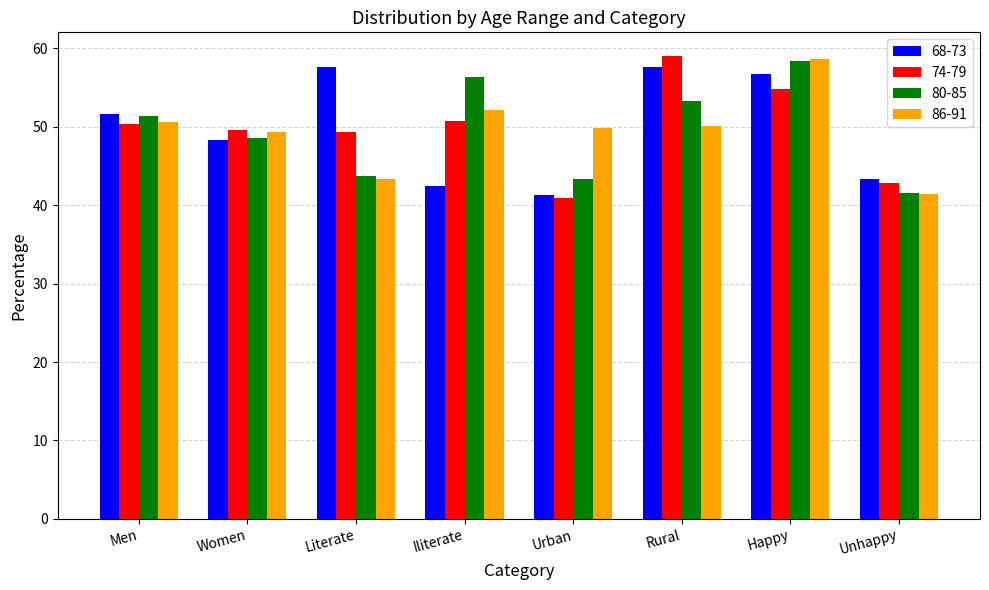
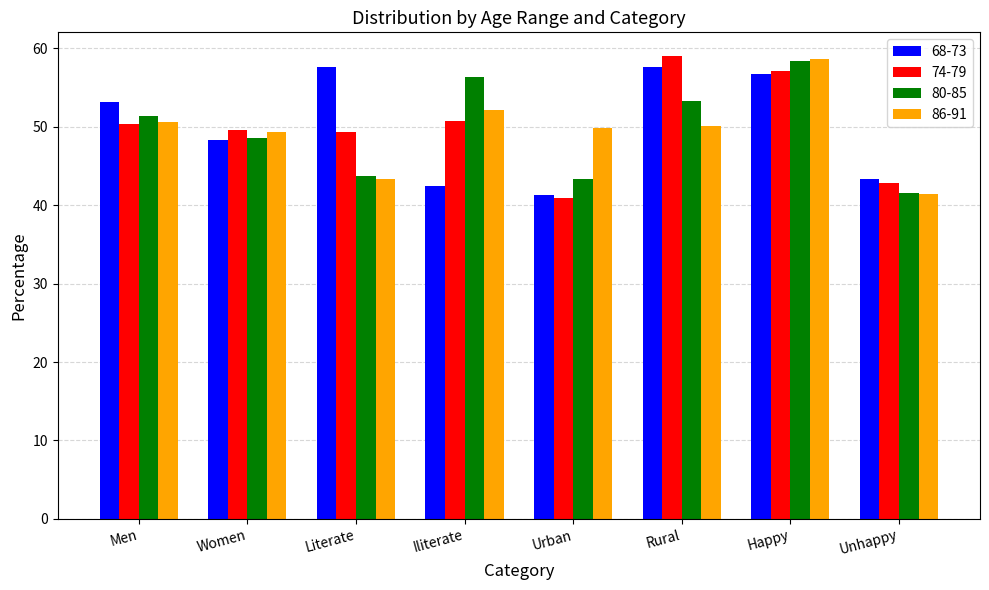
  {
    "68-73": {
-     "Men": 52,
+     "Men": 53,
      "Women": 48,
      "Literate": 58,
      "Iliterate": 42,
      "Urban": 41,
      "Rural": 58,
      "Happy": 57,
      "Unhappy": 43
    },
    "74-79": {
      "Men": 50,
      "Women": 50,
      "Literate": 49,
      "Iliterate": 51,
      "Urban": 41,
      "Rural": 59,
-     "Happy": 55,
+     "Happy": 57,
      "Unhappy": 43
    },
    "80-85": {
      "Men": 51,
      "Women": 49,
      "Literate": 44,
      "Iliterate": 56,
      "Urban": 43,
      "Rural": 53,
      "Happy": 58,
      "Unhappy": 42
    },
    "86-91": {
      "Men": 51,
      "Women": 49,
      "Literate": 43,
      "Iliterate": 52,
      "Urban": 50,
      "Rural": 50,
      "Happy": 59,
      "Unhappy": 41
    }
  }
